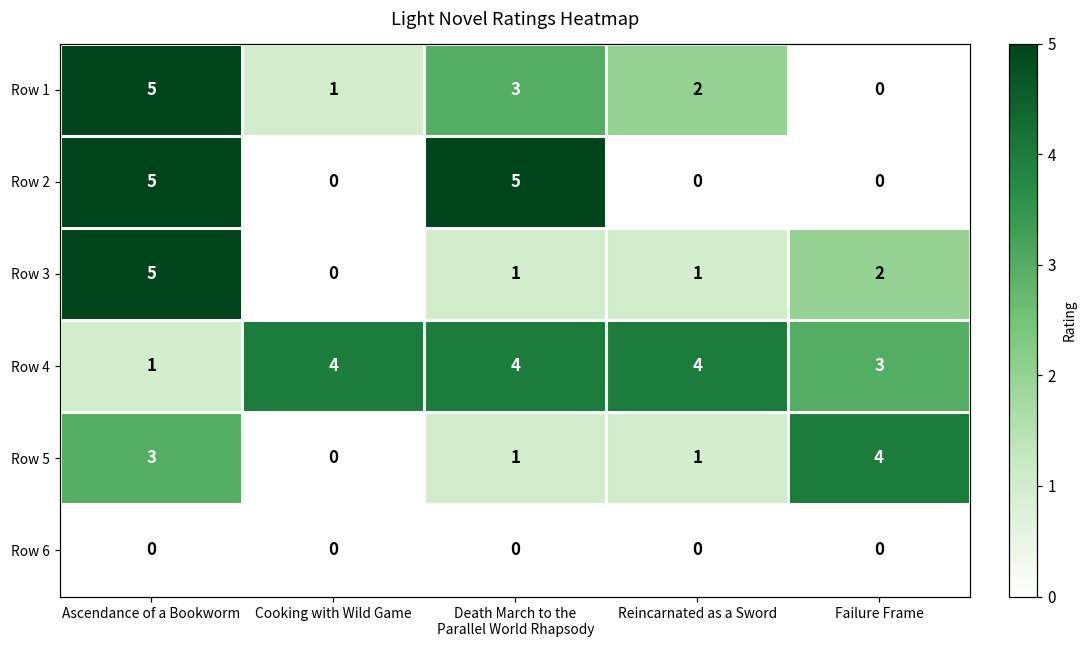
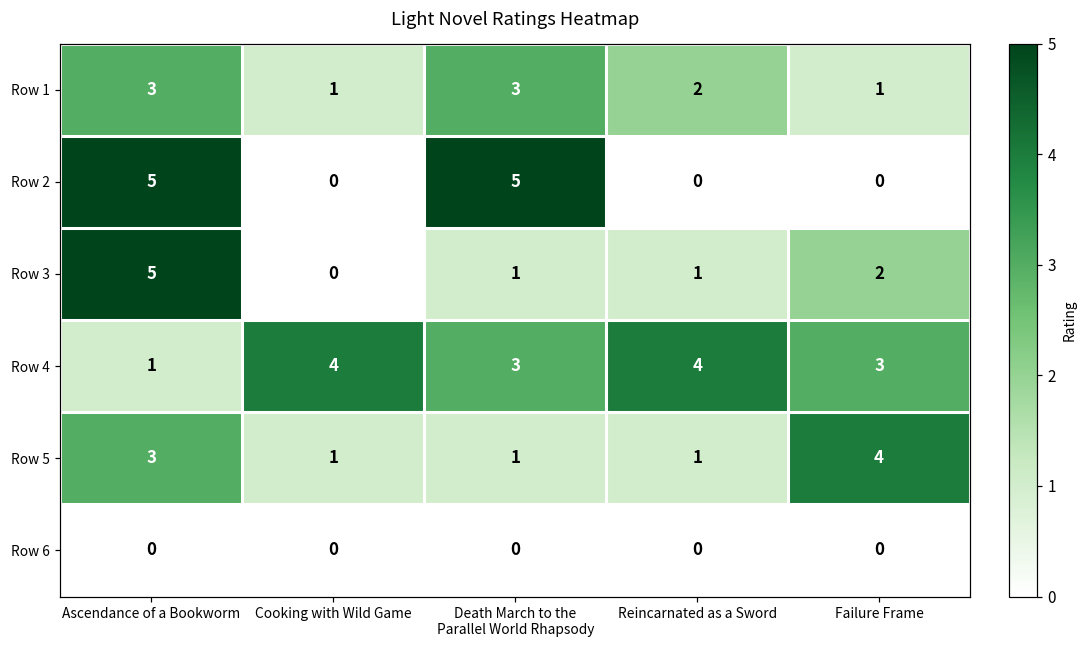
  {
    "Row 1": {
-     "Ascendance of a Bookworm": 5,
+     "Ascendance of a Bookworm": 3,
      "Cooking with Wild Game": 1,
      "Death March to the Parallel World Rhapsody": 3,
      "Reincarnated as a Sword": 2,
-     "Failure Frame": 0
+     "Failure Frame": 1
    },
    "Row 2": {
      "Ascendance of a Bookworm": 5,
      "Cooking with Wild Game": 0,
      "Death March to the Parallel World Rhapsody": 5,
      "Reincarnated as a Sword": 0,
      "Failure Frame": 0
    },
    "Row 3": {
      "Ascendance of a Bookworm": 5,
      "Cooking with Wild Game": 0,
      "Death March to the Parallel World Rhapsody": 1,
      "Reincarnated as a Sword": 1,
      "Failure Frame": 2
    },
    "Row 4": {
      "Ascendance of a Bookworm": 1,
      "Cooking with Wild Game": 4,
-     "Death March to the Parallel World Rhapsody": 4,
+     "Death March to the Parallel World Rhapsody": 3,
      "Reincarnated as a Sword": 4,
      "Failure Frame": 3
    },
    "Row 5": {
      "Ascendance of a Bookworm": 3,
-     "Cooking with Wild Game": 0,
+     "Cooking with Wild Game": 1,
      "Death March to the Parallel World Rhapsody": 1,
      "Reincarnated as a Sword": 1,
      "Failure Frame": 4
    },
    "Row 6": {
      "Ascendance of a Bookworm": 0,
      "Cooking with Wild Game": 0,
      "Death March to the Parallel World Rhapsody": 0,
      "Reincarnated as a Sword": 0,
      "Failure Frame": 0
    }
  }
